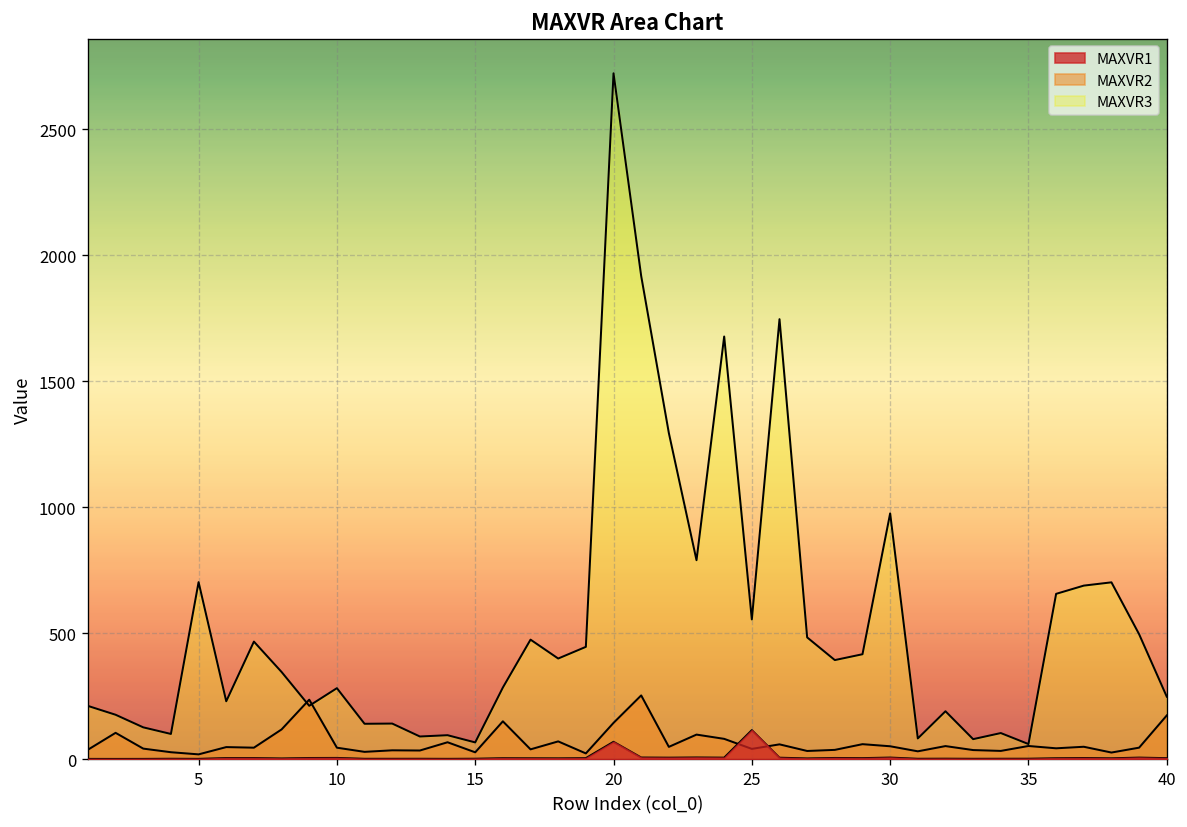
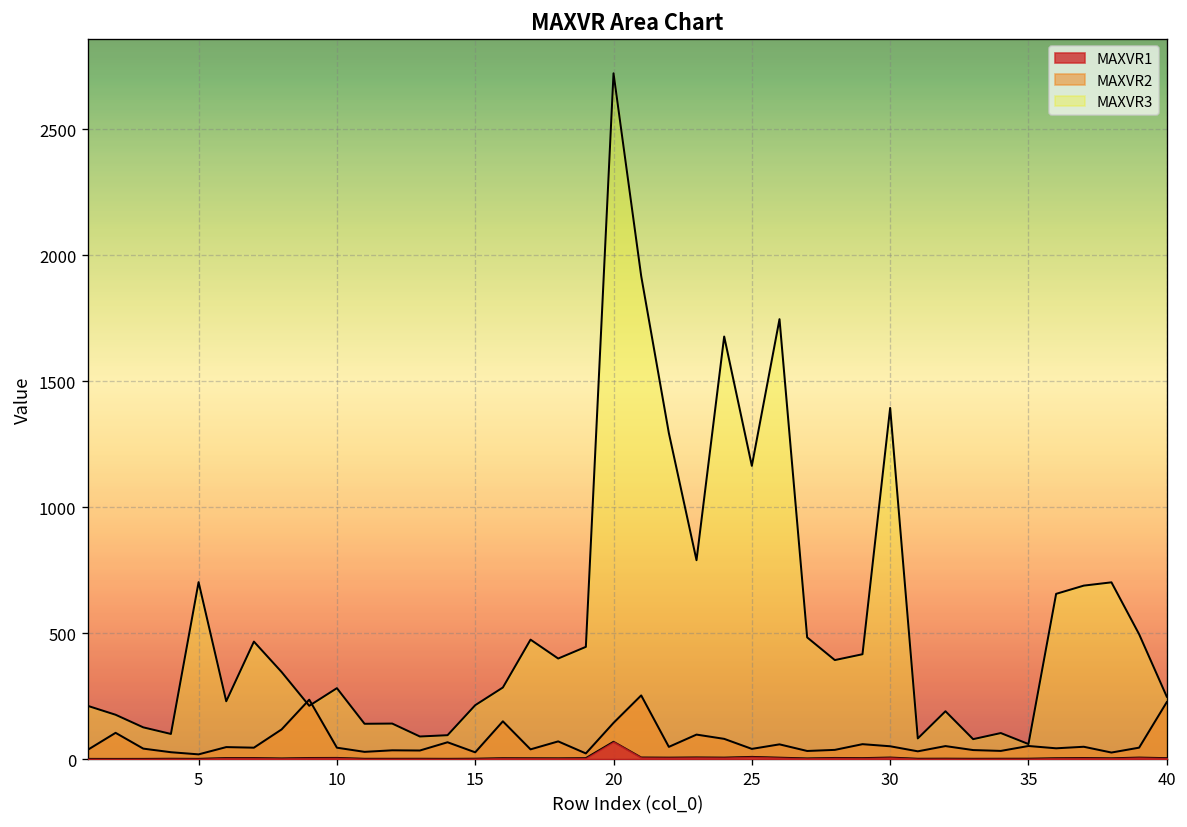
  {
    "MAXVR1": {
      "5": 0,
      "10": 10,
      "15": 0,
      "20": 70,
-     "25": 120,
+     "25": 10,
      "30": 10,
      "35": 0,
      "40": 10
    },
    "MAXVR2": {
      "5": 20,
      "10": 50,
      "15": 30,
      "20": 150,
      "25": 40,
      "30": 50,
-     "40": 170
+     "40": 230
    },
    "MAXVR3": {
      "5": 700,
      "10": 280,
-     "15": 70,
+     "15": 220,
      "20": 2720,
-     "25": 560,
-     "30": 980,
+     "25": 1160,
+     "30": 1390,
      "40": 250
    }
  }
